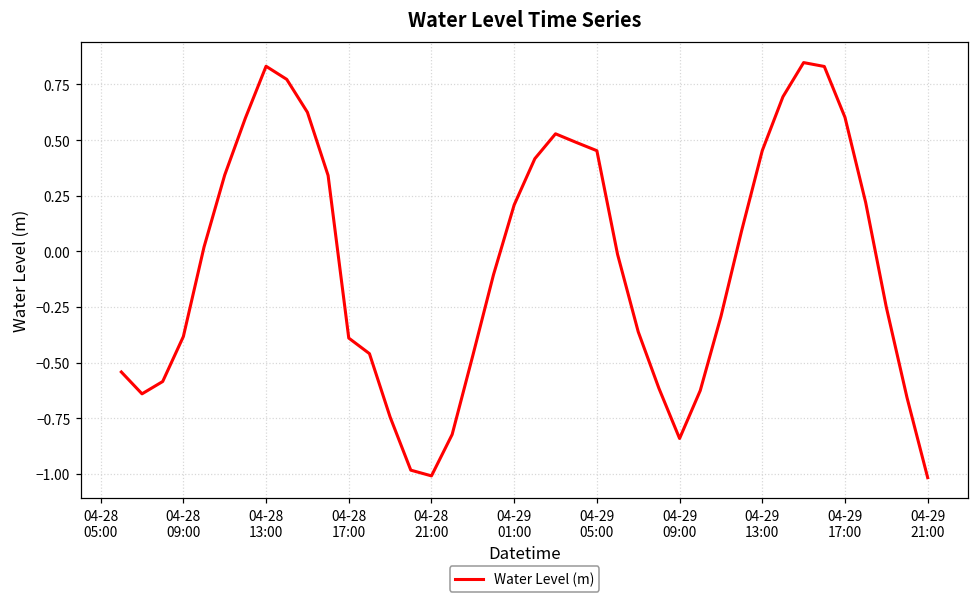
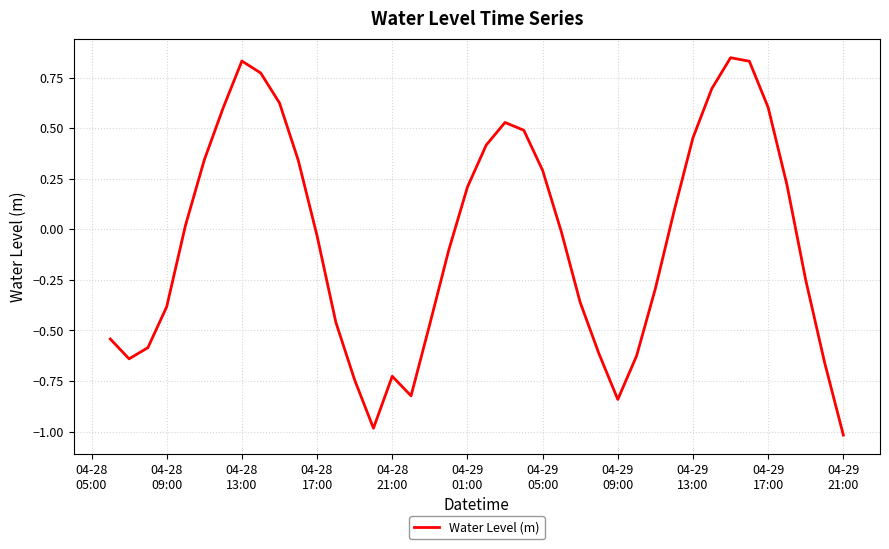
  {
    "04-28 09:00": -0.38,
    "04-28 13:00": 0.83,
-   "04-28 17:00": -0.39,
-   "04-28 21:00": -1.01,
+   "04-28 17:00": -0.03,
+   "04-28 21:00": -0.73,
    "04-29 01:00": 0.21,
-   "04-29 05:00": 0.45,
+   "04-29 05:00": 0.29,
    "04-29 09:00": -0.84,
    "04-29 13:00": 0.45,
    "04-29 17:00": 0.60,
    "04-29 21:00": -1.02
  }
